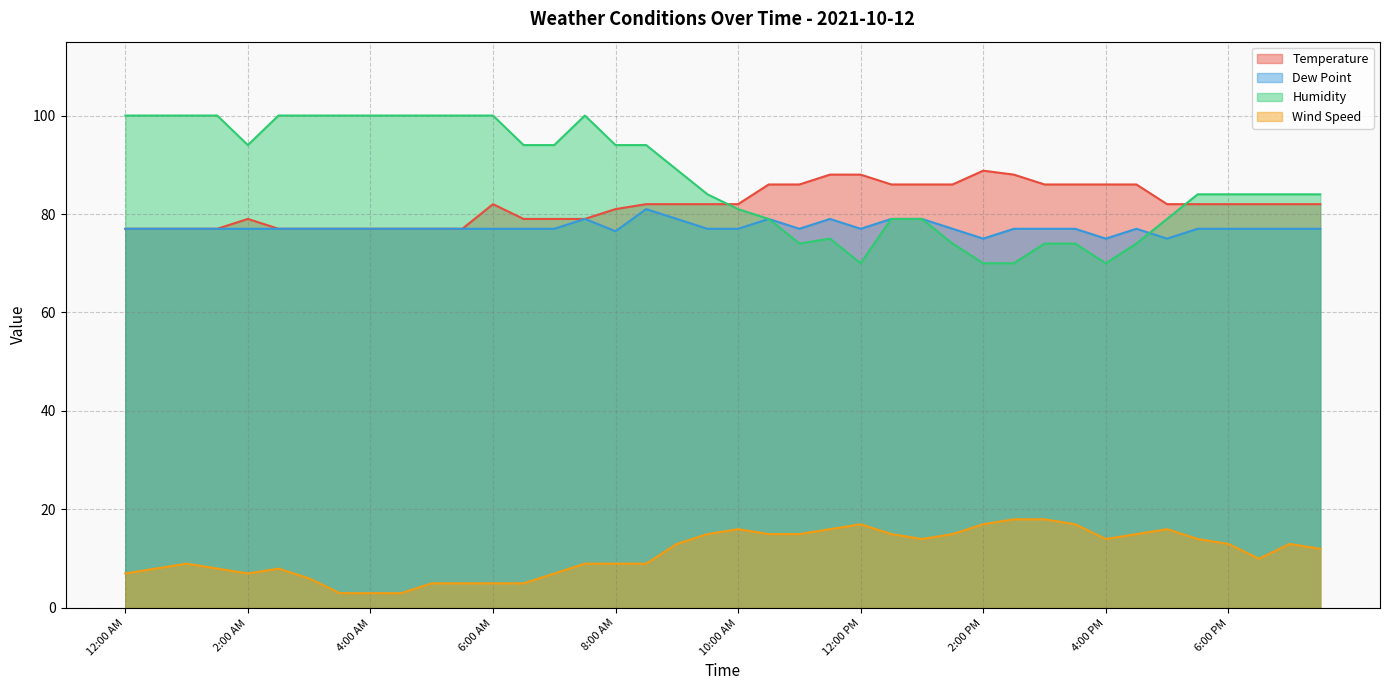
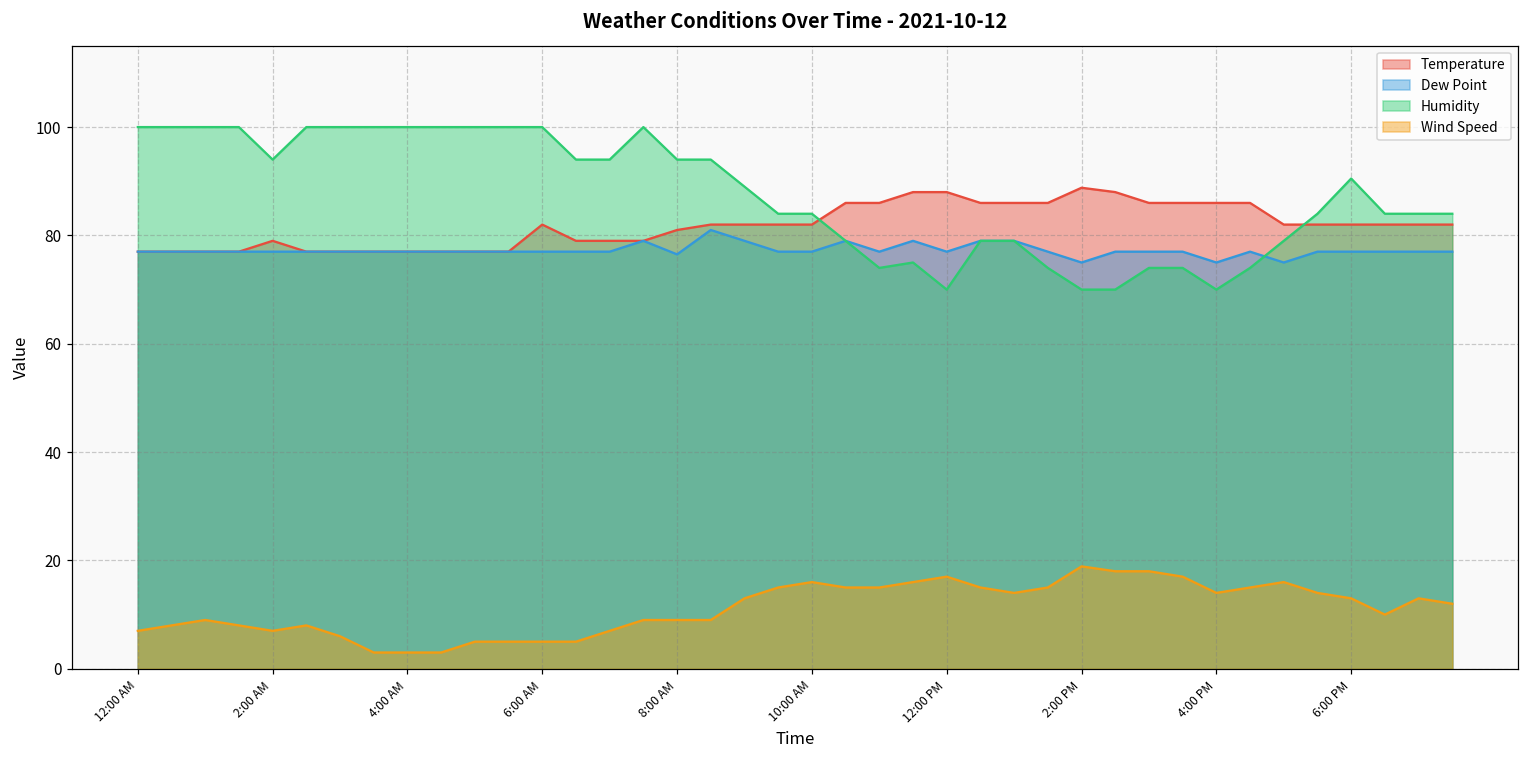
  {
    "Temperature": {
      "2:00 AM": 79,
      "6:00 AM": 82,
      "8:00 AM": 81,
      "10:00 AM": 82,
      "12:00 PM": 88,
      "2:00 PM": 89,
      "4:00 PM": 86,
      "6:00 PM": 82
    },
    "Dew Point": {
      "2:00 AM": 77,
      "6:00 AM": 77,
      "8:00 AM": 77,
      "10:00 AM": 77,
      "12:00 PM": 77,
      "2:00 PM": 75,
      "4:00 PM": 75,
      "6:00 PM": 77
    },
    "Humidity": {
      "12:00 AM": 100,
      "2:00 AM": 94,
      "4:00 AM": 100,
      "6:00 AM": 100,
      "8:00 AM": 94,
-     "10:00 AM": 81,
+     "10:00 AM": 84,
      "12:00 PM": 70,
      "2:00 PM": 70,
      "4:00 PM": 70,
-     "6:00 PM": 84
+     "6:00 PM": 91
    },
    "Wind Speed": {
      "12:00 AM": 7,
      "2:00 AM": 7,
      "4:00 AM": 3,
      "6:00 AM": 5,
      "8:00 AM": 9,
      "10:00 AM": 16,
      "12:00 PM": 17,
-     "2:00 PM": 17,
+     "2:00 PM": 19,
      "4:00 PM": 14,
      "6:00 PM": 13
    }
  }
